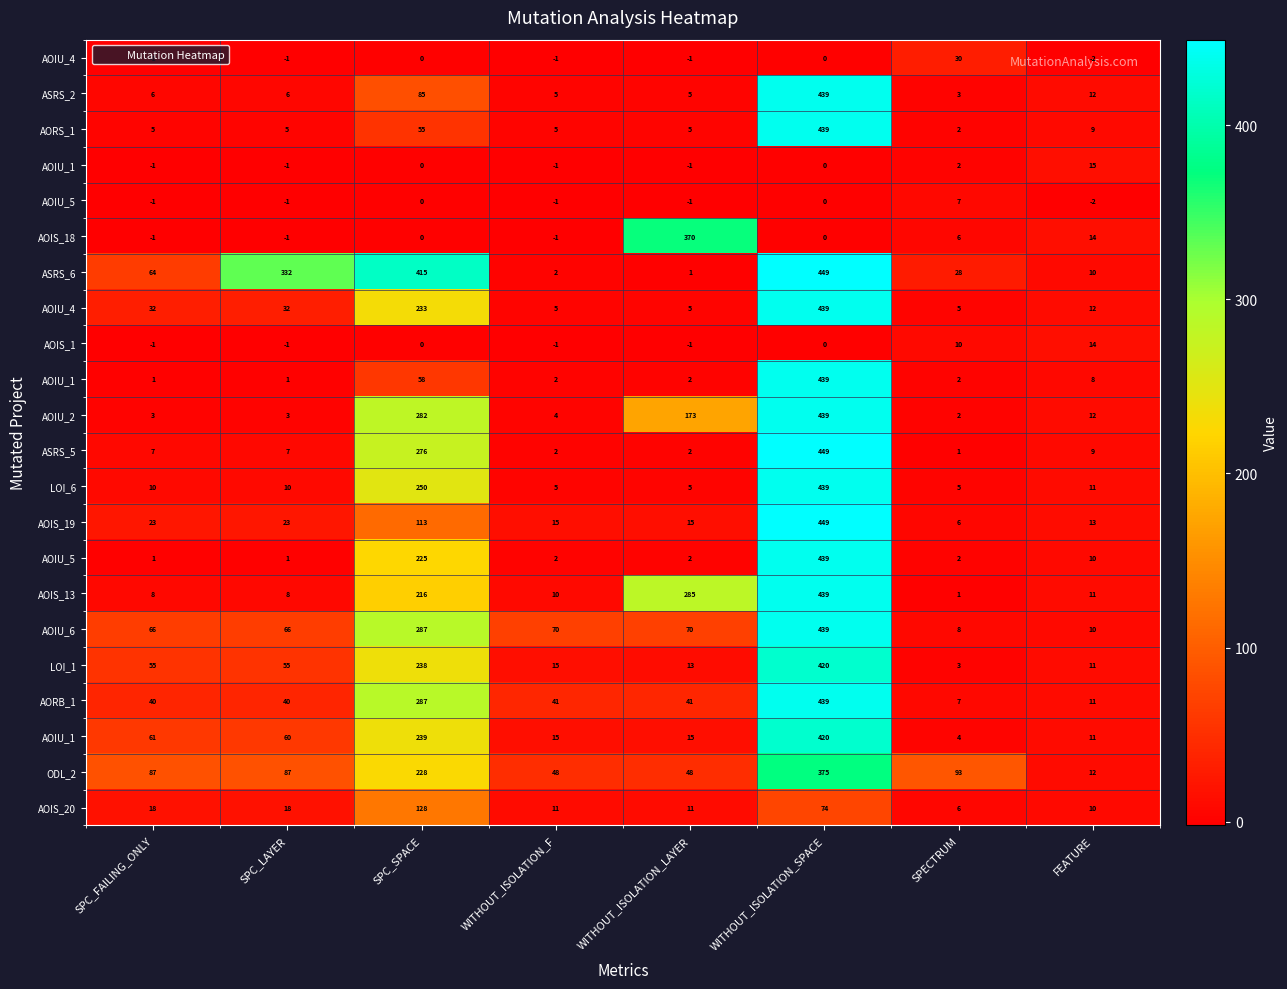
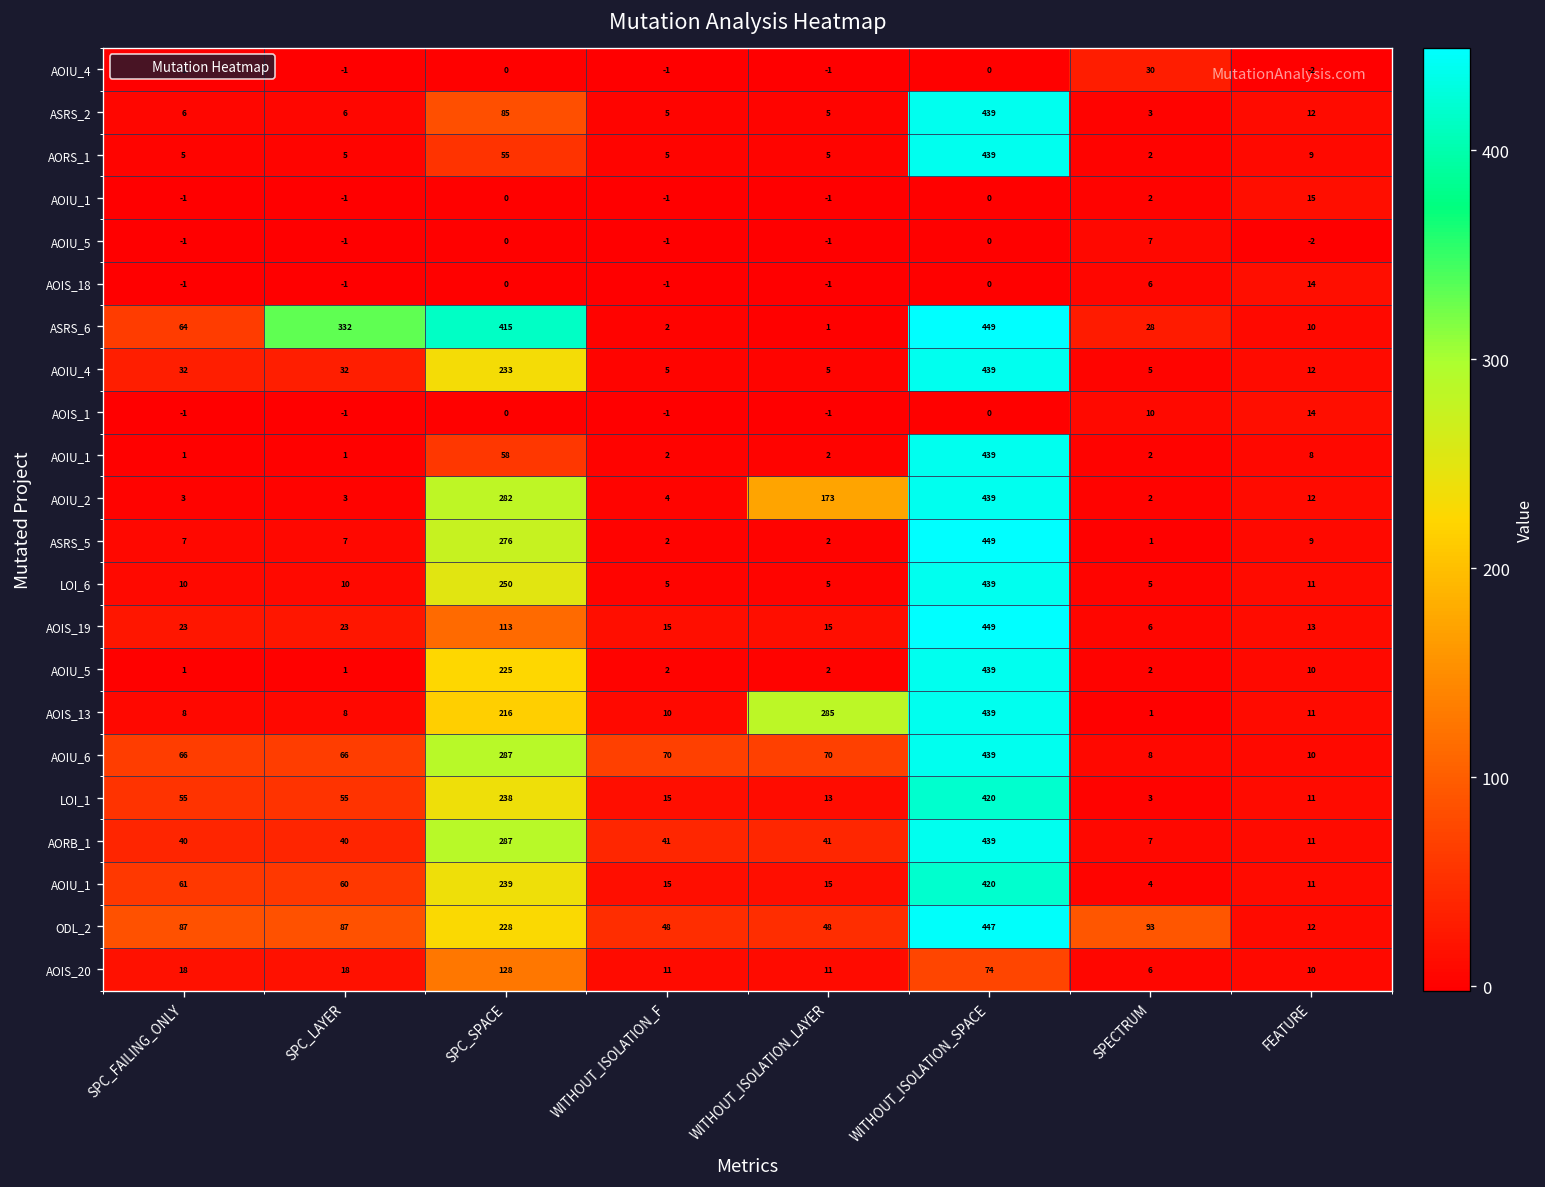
  {
    "ASRS_2": {
      "SPC_FAILING_ONLY": 6,
      "SPC_LAYER": 6,
      "SPC_SPACE": 85,
      "WITHOUT_ISOLATION_F": 5,
      "WITHOUT_ISOLATION_LAYER": 5,
      "WITHOUT_ISOLATION_SPACE": 439,
      "SPECTRUM": 3,
      "FEATURE": 12
    },
    "AORS_1": {
      "SPC_FAILING_ONLY": 5,
      "SPC_LAYER": 5,
      "SPC_SPACE": 55,
      "WITHOUT_ISOLATION_F": 5,
      "WITHOUT_ISOLATION_LAYER": 5,
      "WITHOUT_ISOLATION_SPACE": 439,
      "SPECTRUM": 2,
      "FEATURE": 9
    },
    "AOIS_18": {
      "SPC_FAILING_ONLY": -1,
      "SPC_LAYER": -1,
      "SPC_SPACE": 0,
      "WITHOUT_ISOLATION_F": -1,
-     "WITHOUT_ISOLATION_LAYER": 370,
+     "WITHOUT_ISOLATION_LAYER": -1,
      "WITHOUT_ISOLATION_SPACE": 0,
      "SPECTRUM": 6,
      "FEATURE": 14
    },
    "ASRS_6": {
      "SPC_FAILING_ONLY": 64,
      "SPC_LAYER": 332,
      "SPC_SPACE": 415,
      "WITHOUT_ISOLATION_F": 2,
      "WITHOUT_ISOLATION_LAYER": 1,
      "WITHOUT_ISOLATION_SPACE": 449,
      "SPECTRUM": 28,
      "FEATURE": 10
    },
    "AOIS_1": {
      "SPC_FAILING_ONLY": -1,
      "SPC_LAYER": -1,
      "SPC_SPACE": 0,
      "WITHOUT_ISOLATION_F": -1,
      "WITHOUT_ISOLATION_LAYER": -1,
      "WITHOUT_ISOLATION_SPACE": 0,
      "SPECTRUM": 10,
      "FEATURE": 14
    },
    "AOIU_2": {
      "SPC_FAILING_ONLY": 3,
      "SPC_LAYER": 3,
      "SPC_SPACE": 282,
      "WITHOUT_ISOLATION_F": 4,
      "WITHOUT_ISOLATION_LAYER": 173,
      "WITHOUT_ISOLATION_SPACE": 439,
      "SPECTRUM": 2,
      "FEATURE": 12
    },
    "ASRS_5": {
      "SPC_FAILING_ONLY": 7,
      "SPC_LAYER": 7,
      "SPC_SPACE": 276,
      "WITHOUT_ISOLATION_F": 2,
      "WITHOUT_ISOLATION_LAYER": 2,
      "WITHOUT_ISOLATION_SPACE": 449,
      "SPECTRUM": 1,
      "FEATURE": 9
    },
    "LOI_6": {
      "SPC_FAILING_ONLY": 10,
      "SPC_LAYER": 10,
      "SPC_SPACE": 250,
      "WITHOUT_ISOLATION_F": 5,
      "WITHOUT_ISOLATION_LAYER": 5,
      "WITHOUT_ISOLATION_SPACE": 439,
      "SPECTRUM": 5,
      "FEATURE": 11
    },
    "AOIS_19": {
      "SPC_FAILING_ONLY": 23,
      "SPC_LAYER": 23,
      "SPC_SPACE": 113,
      "WITHOUT_ISOLATION_F": 15,
      "WITHOUT_ISOLATION_LAYER": 15,
      "WITHOUT_ISOLATION_SPACE": 449,
      "SPECTRUM": 6,
      "FEATURE": 13
    },
    "AOIS_13": {
      "SPC_FAILING_ONLY": 8,
      "SPC_LAYER": 8,
      "SPC_SPACE": 216,
      "WITHOUT_ISOLATION_F": 10,
      "WITHOUT_ISOLATION_LAYER": 285,
      "WITHOUT_ISOLATION_SPACE": 439,
      "SPECTRUM": 1,
      "FEATURE": 11
    },
    "AOIU_6": {
      "SPC_FAILING_ONLY": 66,
      "SPC_LAYER": 66,
      "SPC_SPACE": 287,
      "WITHOUT_ISOLATION_F": 70,
      "WITHOUT_ISOLATION_LAYER": 70,
      "WITHOUT_ISOLATION_SPACE": 439,
      "SPECTRUM": 8,
      "FEATURE": 10
    },
    "LOI_1": {
      "SPC_FAILING_ONLY": 55,
      "SPC_LAYER": 55,
      "SPC_SPACE": 238,
      "WITHOUT_ISOLATION_F": 15,
      "WITHOUT_ISOLATION_LAYER": 13,
      "WITHOUT_ISOLATION_SPACE": 420,
      "SPECTRUM": 3,
      "FEATURE": 11
    },
    "AORB_1": {
      "SPC_FAILING_ONLY": 40,
      "SPC_LAYER": 40,
      "SPC_SPACE": 287,
      "WITHOUT_ISOLATION_F": 41,
      "WITHOUT_ISOLATION_LAYER": 41,
      "WITHOUT_ISOLATION_SPACE": 439,
      "SPECTRUM": 7,
      "FEATURE": 11
    },
    "ODL_2": {
      "SPC_FAILING_ONLY": 87,
      "SPC_LAYER": 87,
      "SPC_SPACE": 228,
      "WITHOUT_ISOLATION_F": 48,
      "WITHOUT_ISOLATION_LAYER": 48,
-     "WITHOUT_ISOLATION_SPACE": 375,
+     "WITHOUT_ISOLATION_SPACE": 447,
      "SPECTRUM": 93,
      "FEATURE": 12
    },
    "AOIS_20": {
      "SPC_FAILING_ONLY": 18,
      "SPC_LAYER": 18,
      "SPC_SPACE": 128,
      "WITHOUT_ISOLATION_F": 11,
      "WITHOUT_ISOLATION_LAYER": 11,
      "WITHOUT_ISOLATION_SPACE": 74,
      "SPECTRUM": 6,
      "FEATURE": 10
    }
  }
